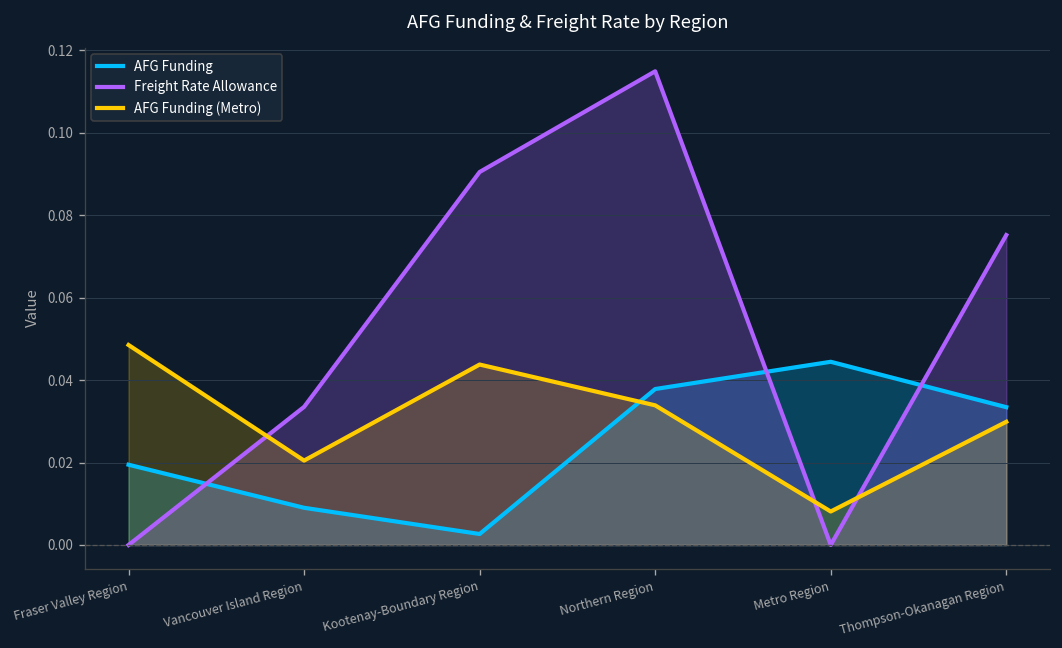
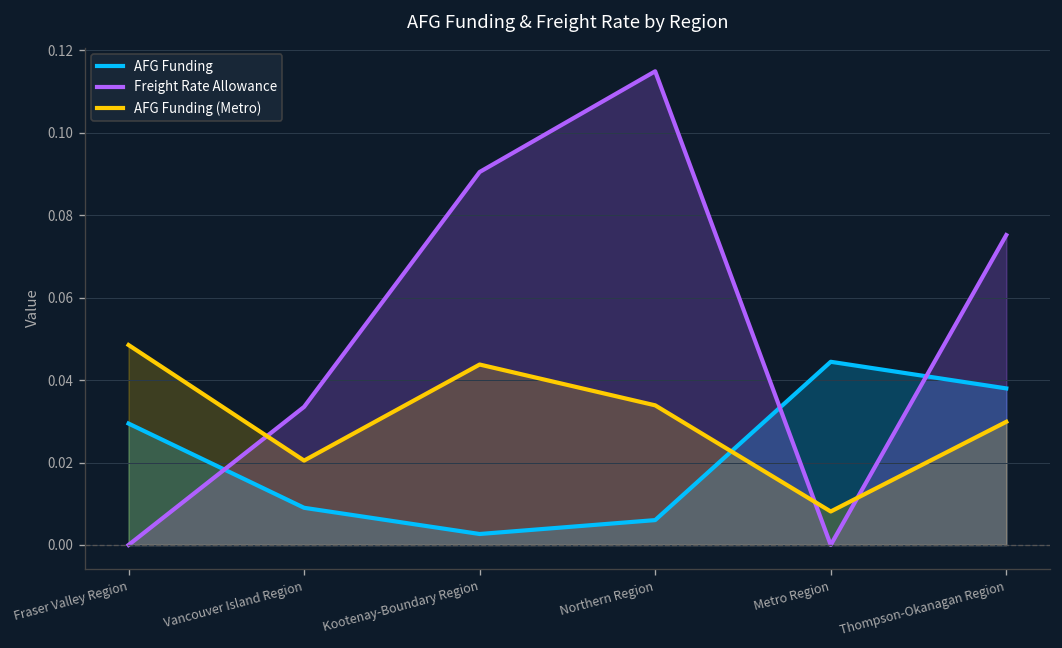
  {
    "AFG Funding": {
-     "Fraser Valley Region": 0.019,
+     "Fraser Valley Region": 0.029,
      "Vancouver Island Region": 0.009,
      "Kootenay-Boundary Region": 0.003,
-     "Northern Region": 0.038,
+     "Northern Region": 0.006,
      "Metro Region": 0.044,
-     "Thompson-Okanagan Region": 0.033
+     "Thompson-Okanagan Region": 0.038
    },
    "Freight Rate Allowance": {
      "Fraser Valley Region": 0.000,
      "Vancouver Island Region": 0.034,
      "Kootenay-Boundary Region": 0.090,
      "Northern Region": 0.115,
      "Metro Region": 0.000,
      "Thompson-Okanagan Region": 0.075
    },
    "AFG Funding (Metro)": {
      "Fraser Valley Region": 0.049,
      "Vancouver Island Region": 0.020,
      "Kootenay-Boundary Region": 0.044,
      "Northern Region": 0.034,
      "Metro Region": 0.008,
      "Thompson-Okanagan Region": 0.030
    }
  }
